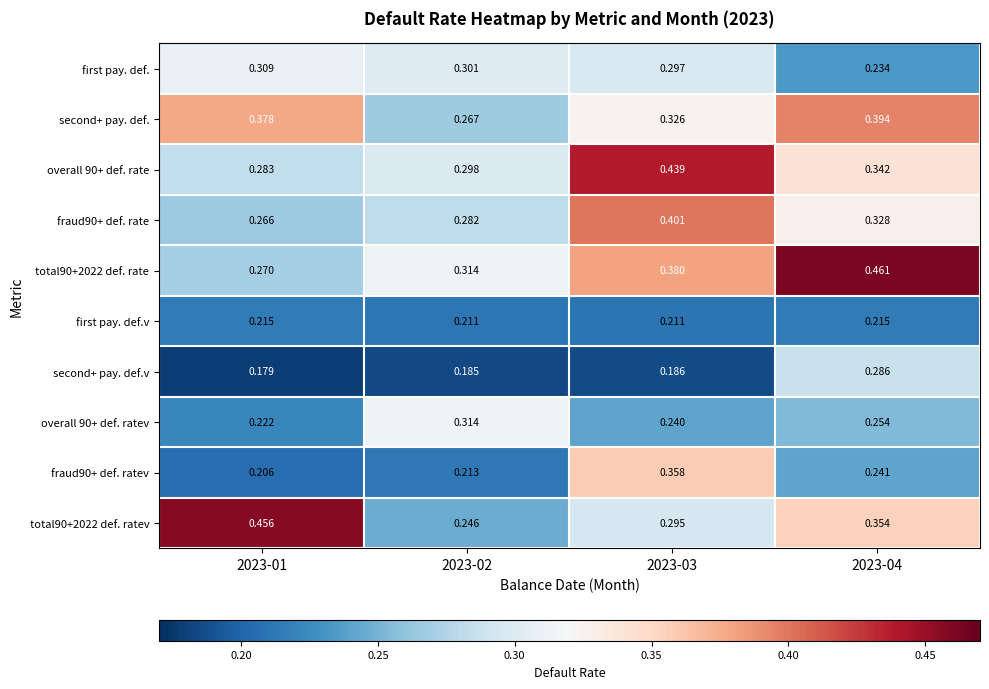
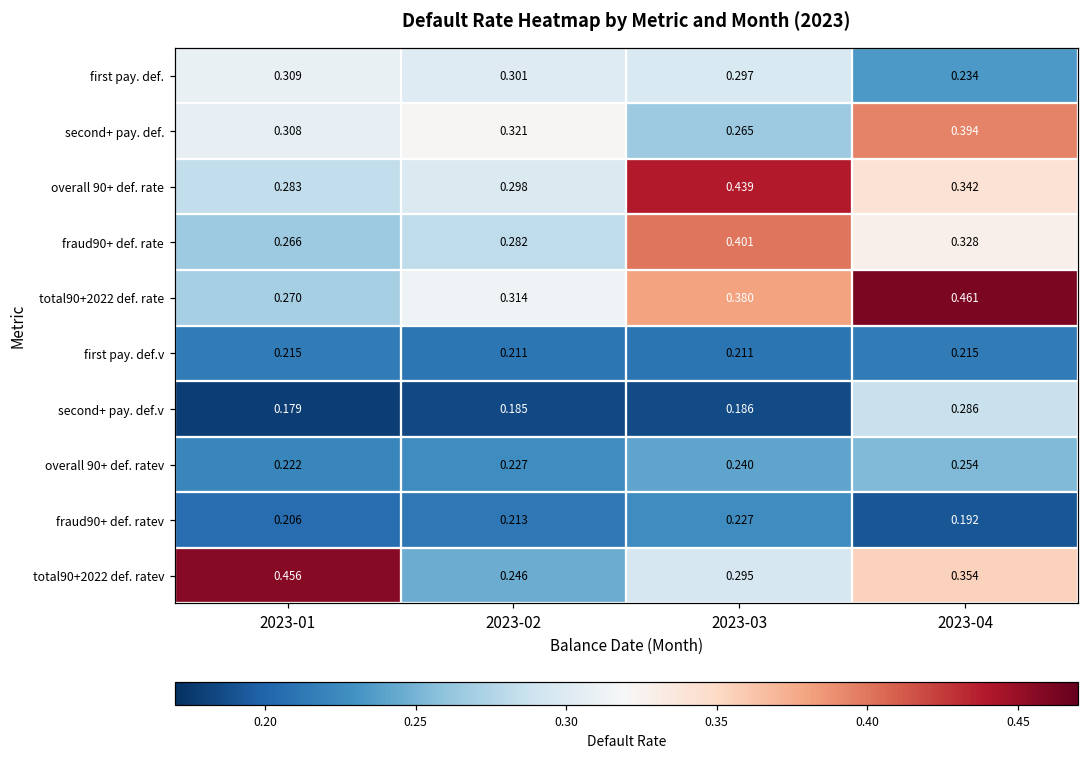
  {
    "first pay. def.": {
      "2023-01": 0.309,
      "2023-02": 0.301,
      "2023-03": 0.297,
      "2023-04": 0.234
    },
    "second+ pay. def.": {
-     "2023-01": 0.378,
-     "2023-02": 0.267,
-     "2023-03": 0.326,
+     "2023-01": 0.308,
+     "2023-02": 0.321,
+     "2023-03": 0.265,
      "2023-04": 0.394
    },
    "overall 90+ def. rate": {
      "2023-01": 0.283,
      "2023-02": 0.298,
      "2023-03": 0.439,
      "2023-04": 0.342
    },
    "fraud90+ def. rate": {
      "2023-01": 0.266,
      "2023-02": 0.282,
      "2023-03": 0.401,
      "2023-04": 0.328
    },
    "total90+2022 def. rate": {
      "2023-01": 0.270,
      "2023-02": 0.314,
      "2023-03": 0.380,
      "2023-04": 0.461
    },
    "first pay. def.v": {
      "2023-01": 0.215,
      "2023-02": 0.211,
      "2023-03": 0.211,
      "2023-04": 0.215
    },
    "second+ pay. def.v": {
      "2023-01": 0.179,
      "2023-02": 0.185,
      "2023-03": 0.186,
      "2023-04": 0.286
    },
    "overall 90+ def. ratev": {
      "2023-01": 0.222,
-     "2023-02": 0.314,
+     "2023-02": 0.227,
      "2023-03": 0.240,
      "2023-04": 0.254
    },
    "fraud90+ def. ratev": {
      "2023-01": 0.206,
      "2023-02": 0.213,
-     "2023-03": 0.358,
-     "2023-04": 0.241
+     "2023-03": 0.227,
+     "2023-04": 0.192
    },
    "total90+2022 def. ratev": {
      "2023-01": 0.456,
      "2023-02": 0.246,
      "2023-03": 0.295,
      "2023-04": 0.354
    }
  }
